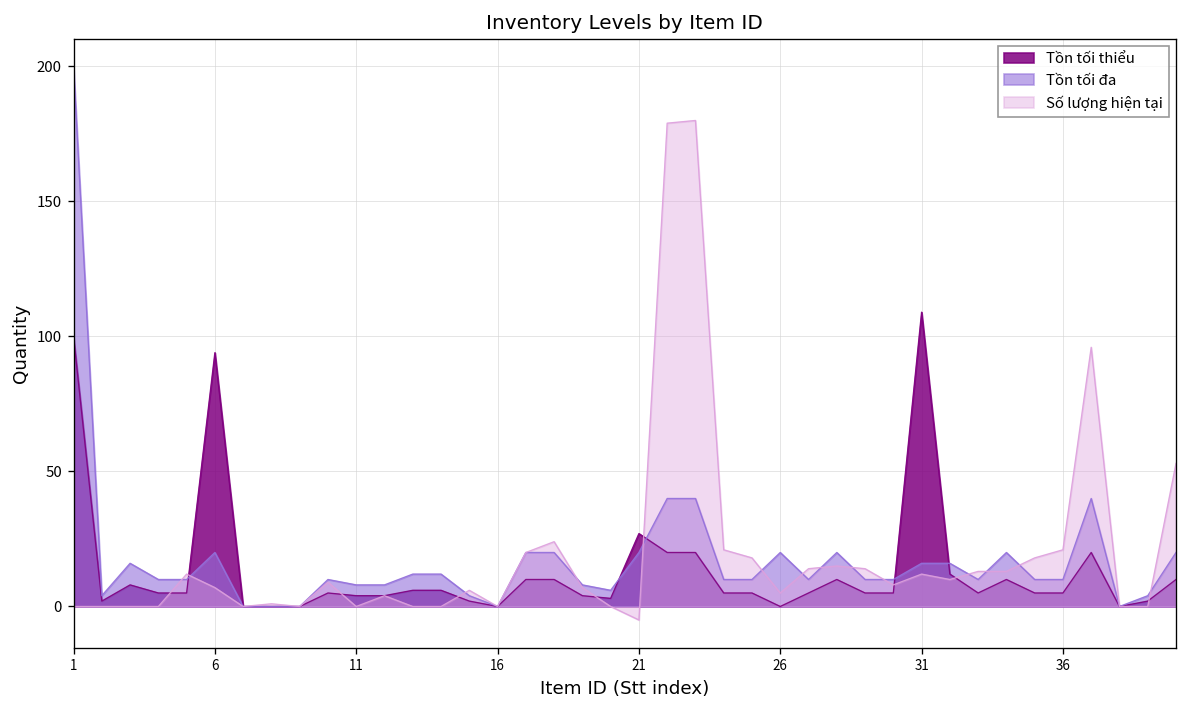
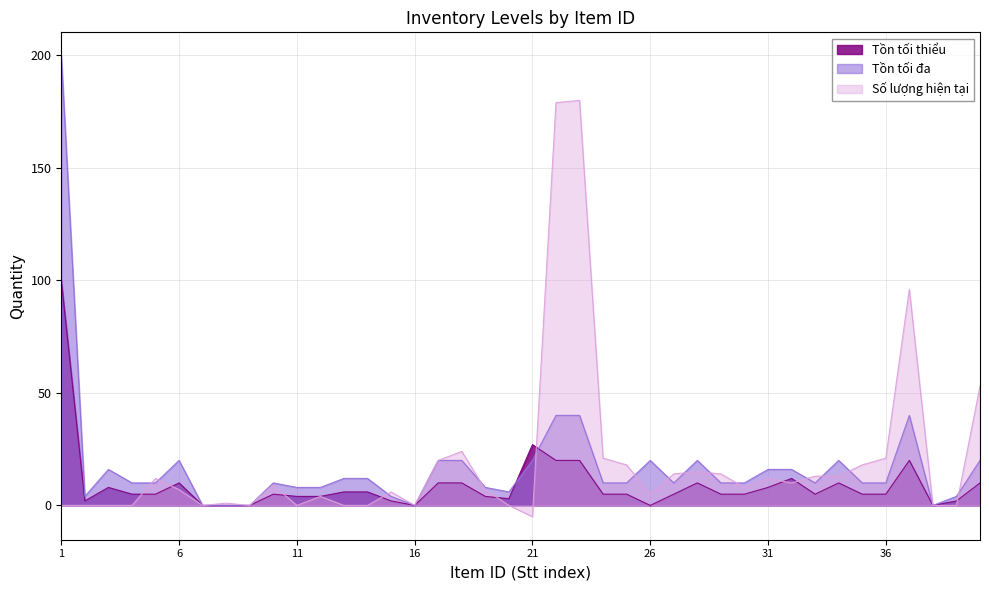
  {
    "Tồn tối thiểu": {
      "1": 100,
-     "6": 94,
+     "6": 10,
      "11": 4,
      "21": 27,
      "26": 0,
-     "31": 109,
+     "31": 8,
      "36": 5
    }
  }
